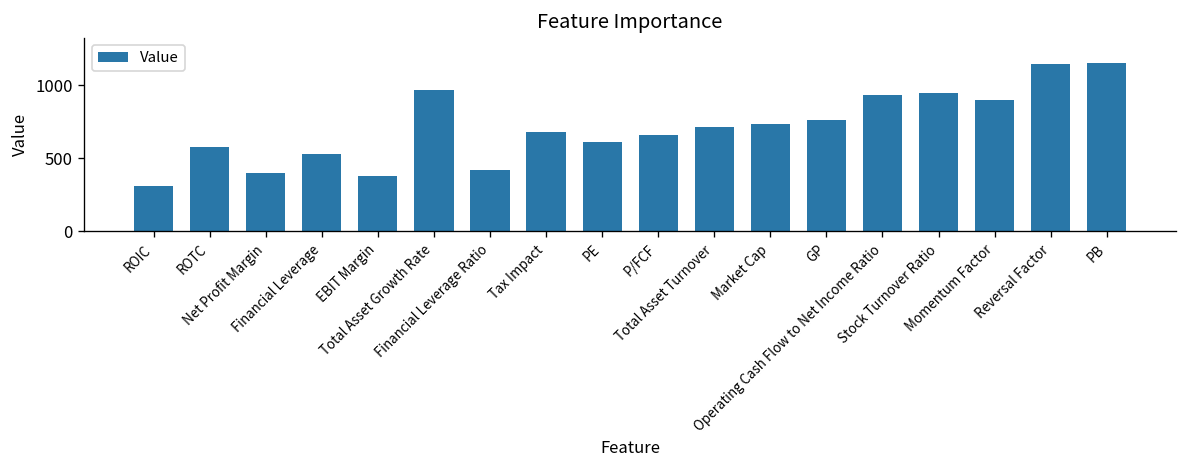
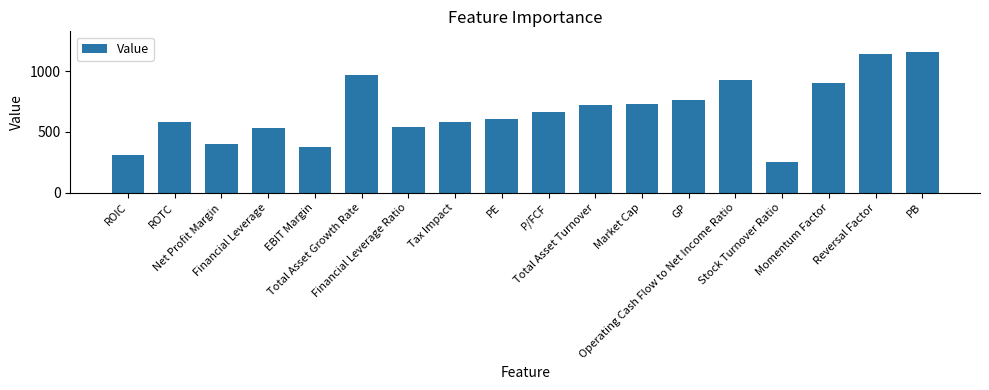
  {
    "ROIC": 310,
    "ROTC": 580,
    "Net Profit Margin": 400,
    "Financial Leverage": 530,
    "EBIT Margin": 380,
    "Total Asset Growth Rate": 970,
-   "Financial Leverage Ratio": 420,
-   "Tax Impact": 680,
+   "Financial Leverage Ratio": 540,
+   "Tax Impact": 580,
    "PE": 610,
    "P/FCF": 660,
    "Total Asset Turnover": 720,
    "Market Cap": 730,
    "GP": 760,
    "Operating Cash Flow to Net Income Ratio": 930,
-   "Stock Turnover Ratio": 950,
+   "Stock Turnover Ratio": 250,
    "Momentum Factor": 900,
    "Reversal Factor": 1140,
    "PB": 1150
  }
